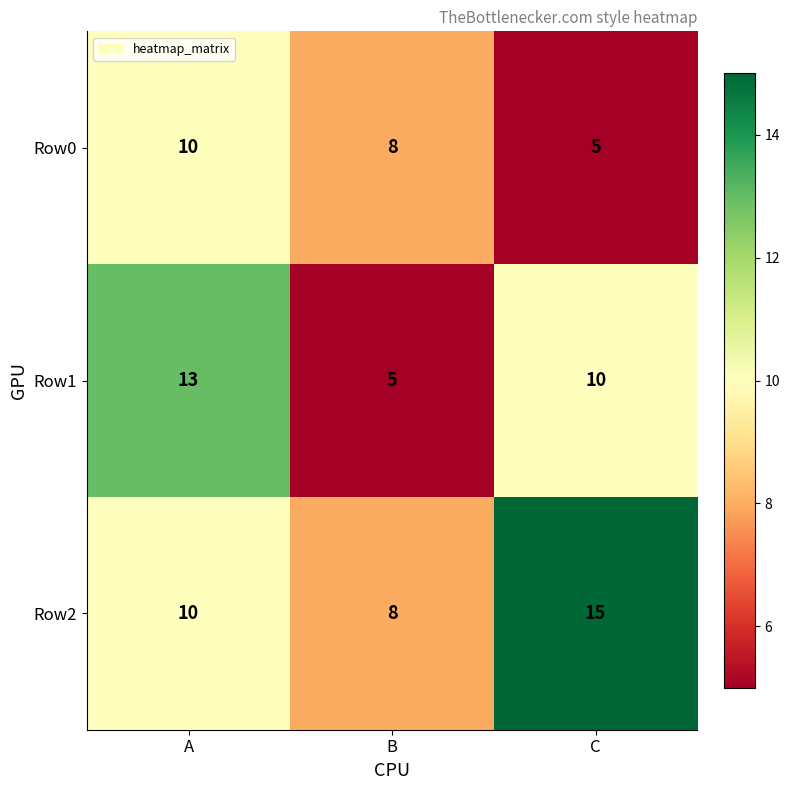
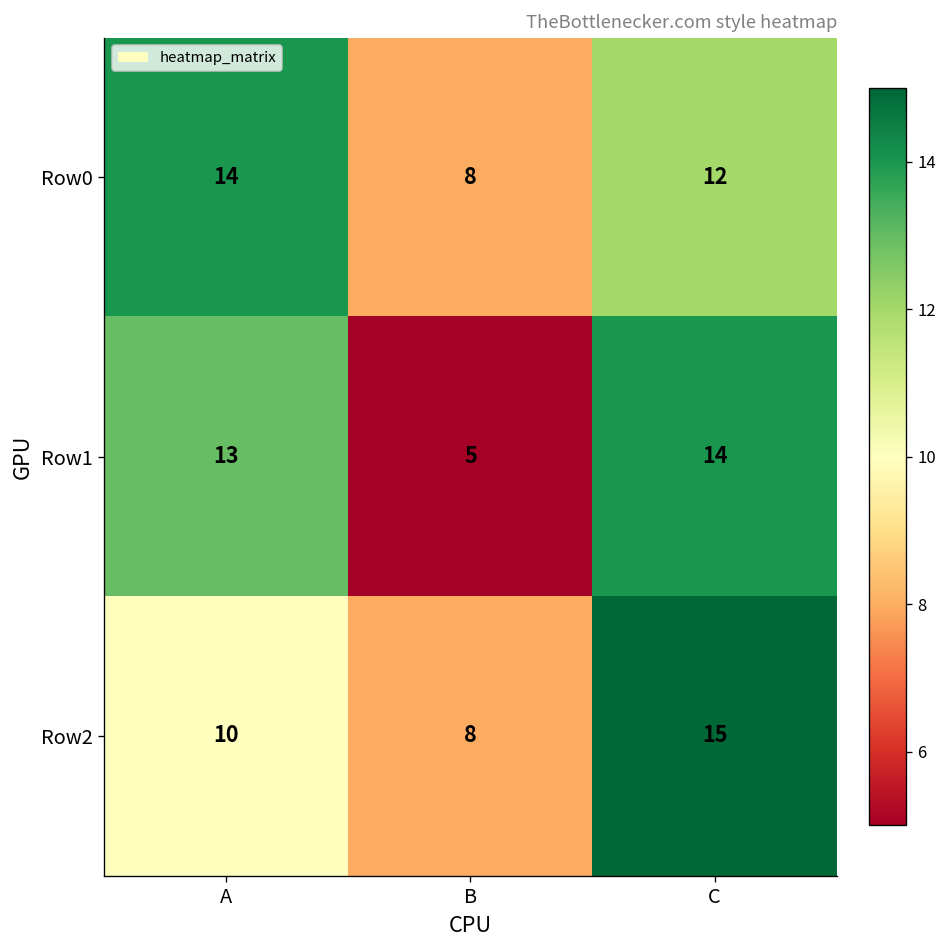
  {
    "Row0": {
-     "A": 10,
+     "A": 14,
      "B": 8,
-     "C": 5
+     "C": 12
    },
    "Row1": {
      "A": 13,
      "B": 5,
-     "C": 10
+     "C": 14
    },
    "Row2": {
      "A": 10,
      "B": 8,
      "C": 15
    }
  }
